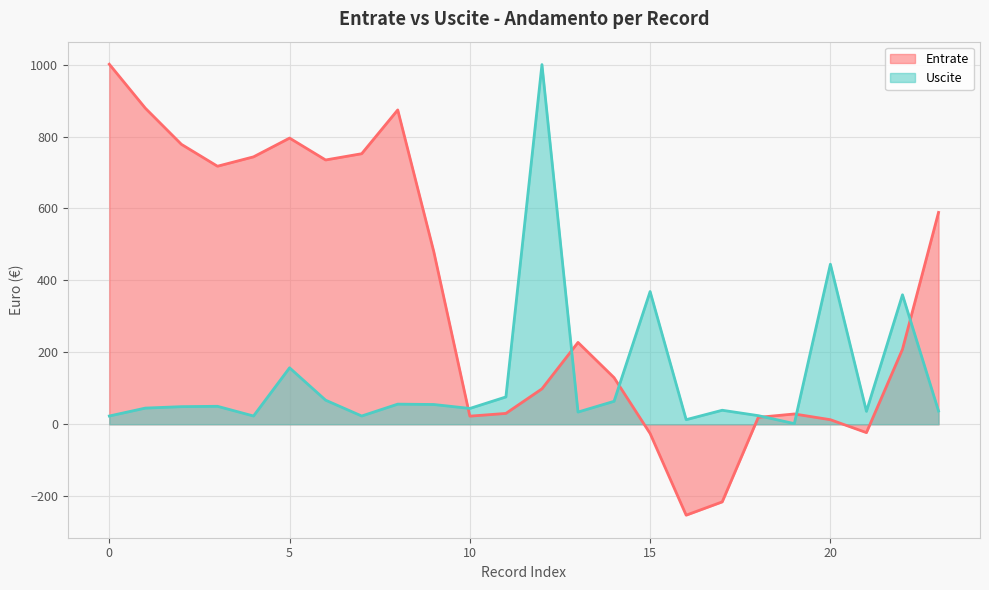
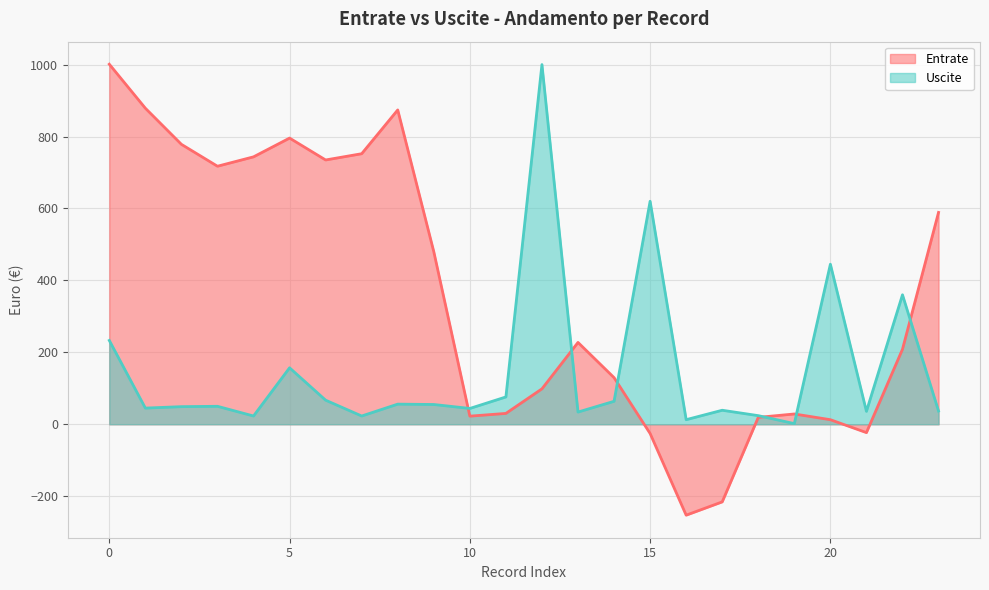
  {
    "Uscite": {
-     "0": 20,
+     "0": 230,
      "5": 160,
      "10": 40,
-     "15": 370,
+     "15": 620,
      "20": 450
    }
  }
